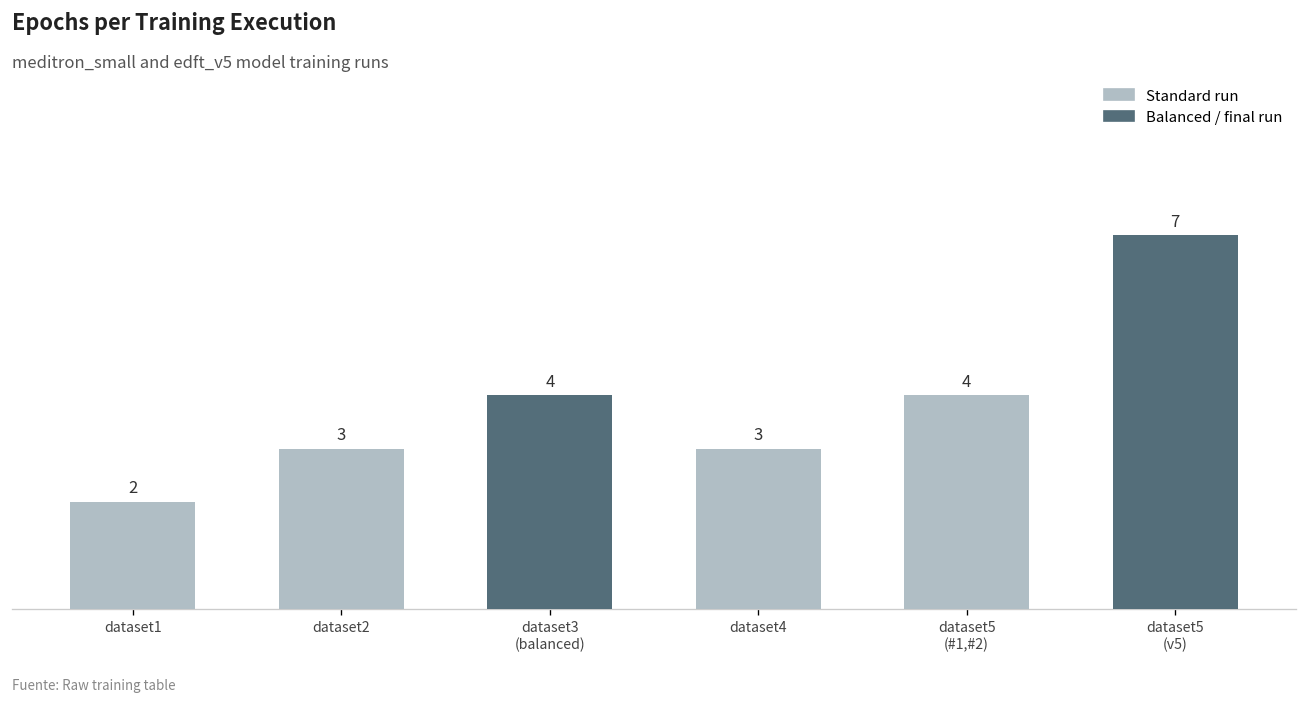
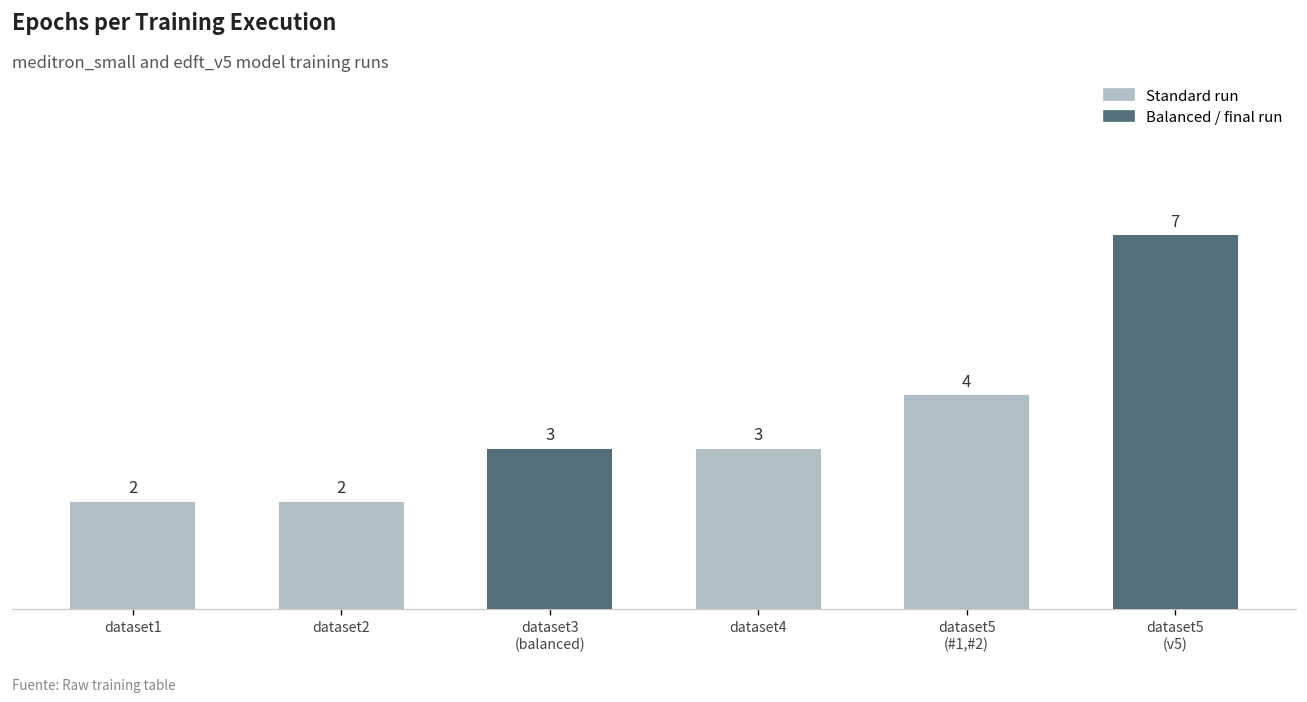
  {
    "dataset1": 2,
-   "dataset2": 3,
-   "dataset3 (balanced)": 4,
+   "dataset2": 2,
+   "dataset3 (balanced)": 3,
    "dataset4": 3,
    "dataset5 (#1,#2)": 4,
    "dataset5 (v5)": 7
  }
